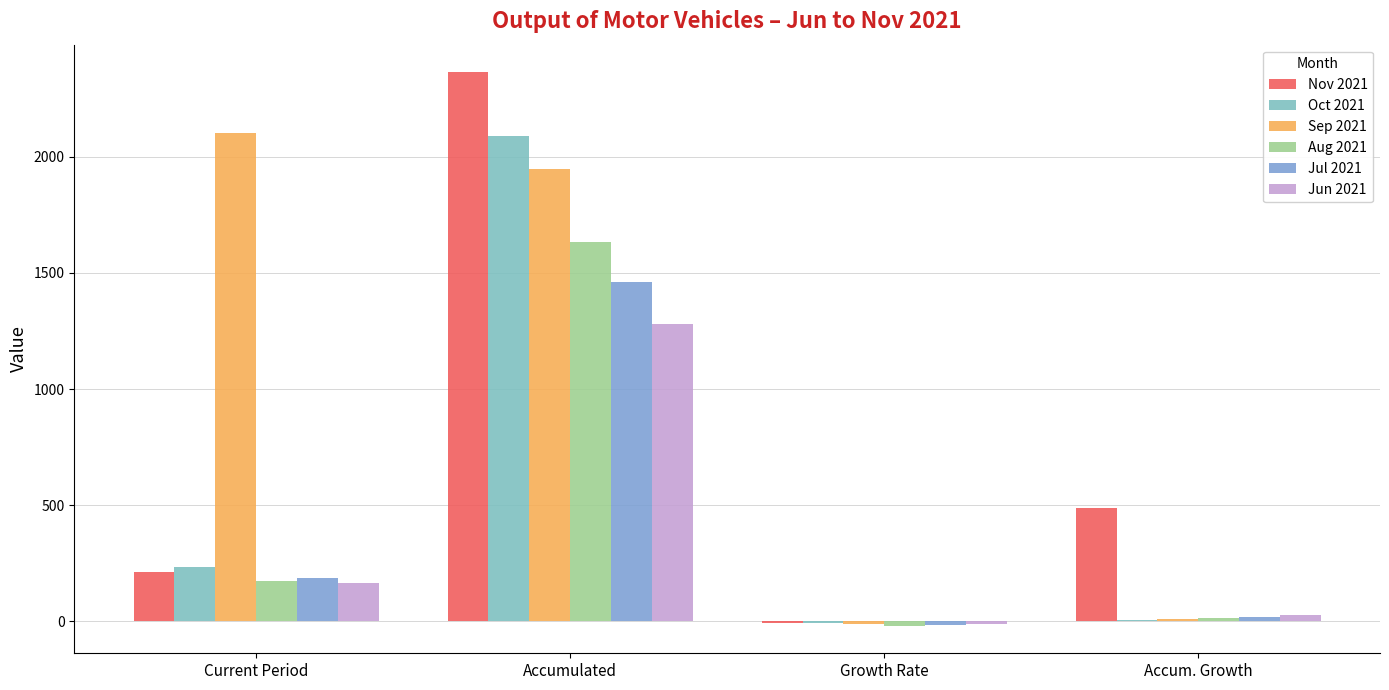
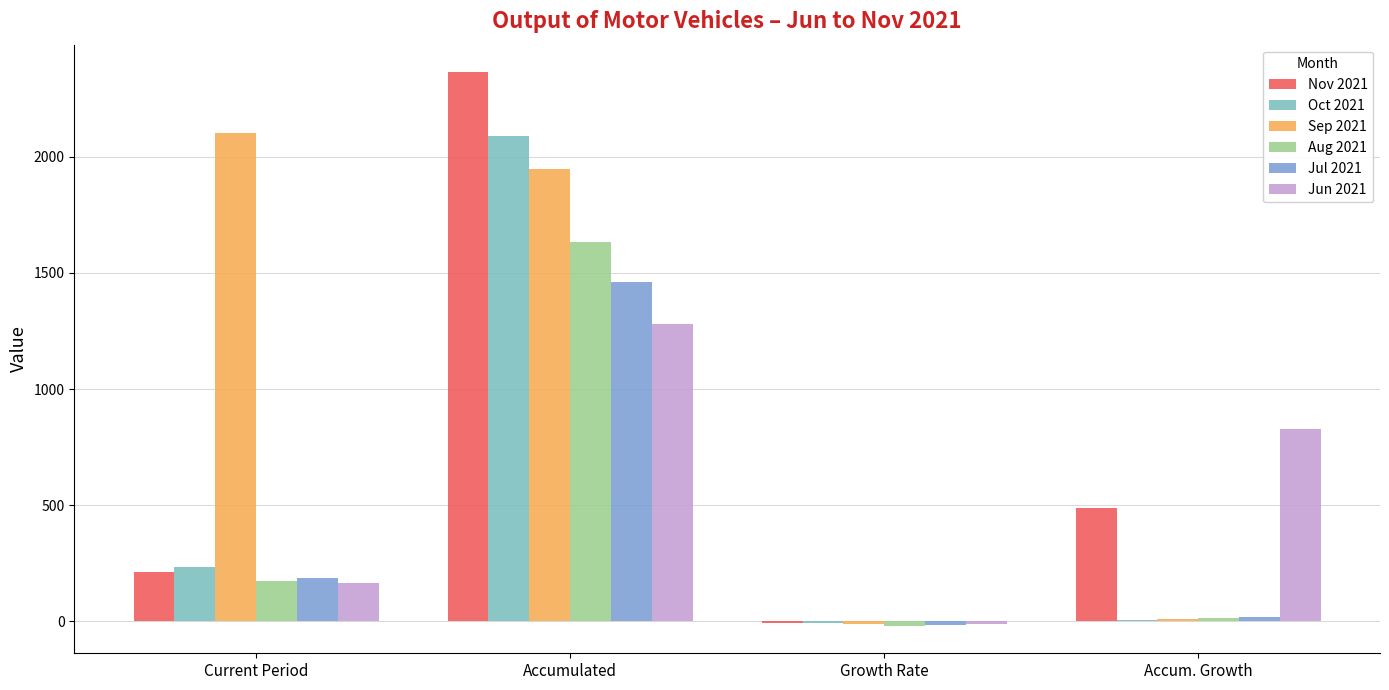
  {
    "Nov 2021": {
      "Current Period": 210,
      "Accumulated": 2360,
      "Accum. Growth": 490
    },
    "Sep 2021": {
      "Current Period": 2100,
      "Accumulated": 1950,
      "Growth Rate": -10
    },
    "Aug 2021": {
      "Current Period": 170,
      "Accumulated": 1630,
      "Growth Rate": -20,
      "Accum. Growth": 10
    },
    "Jun 2021": {
      "Current Period": 160,
      "Accumulated": 1280,
      "Growth Rate": -10,
-     "Accum. Growth": 30
+     "Accum. Growth": 830
    }
  }
